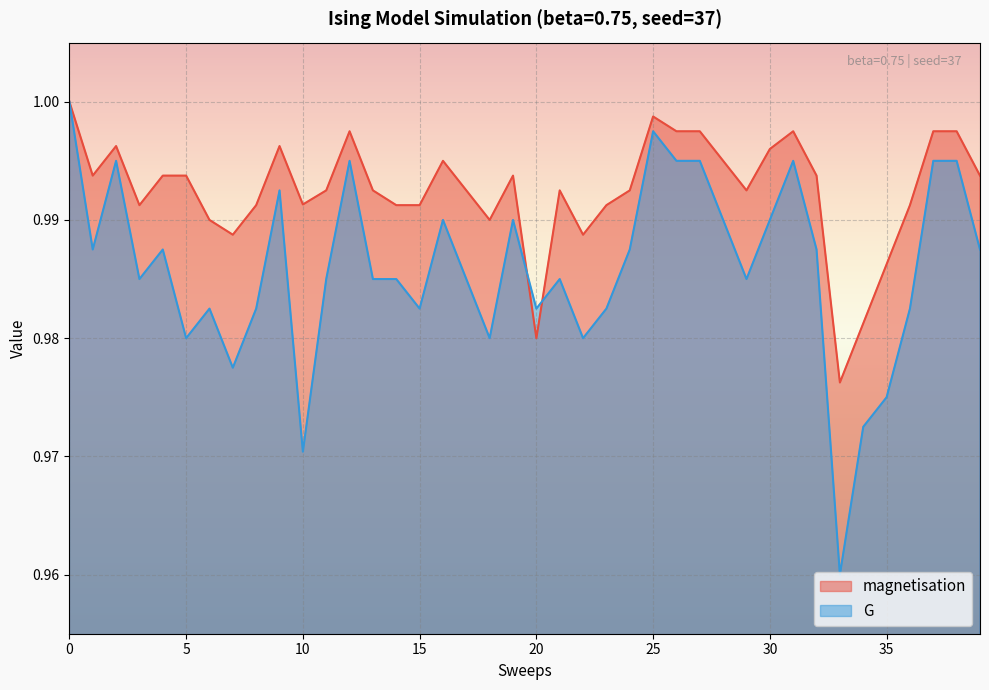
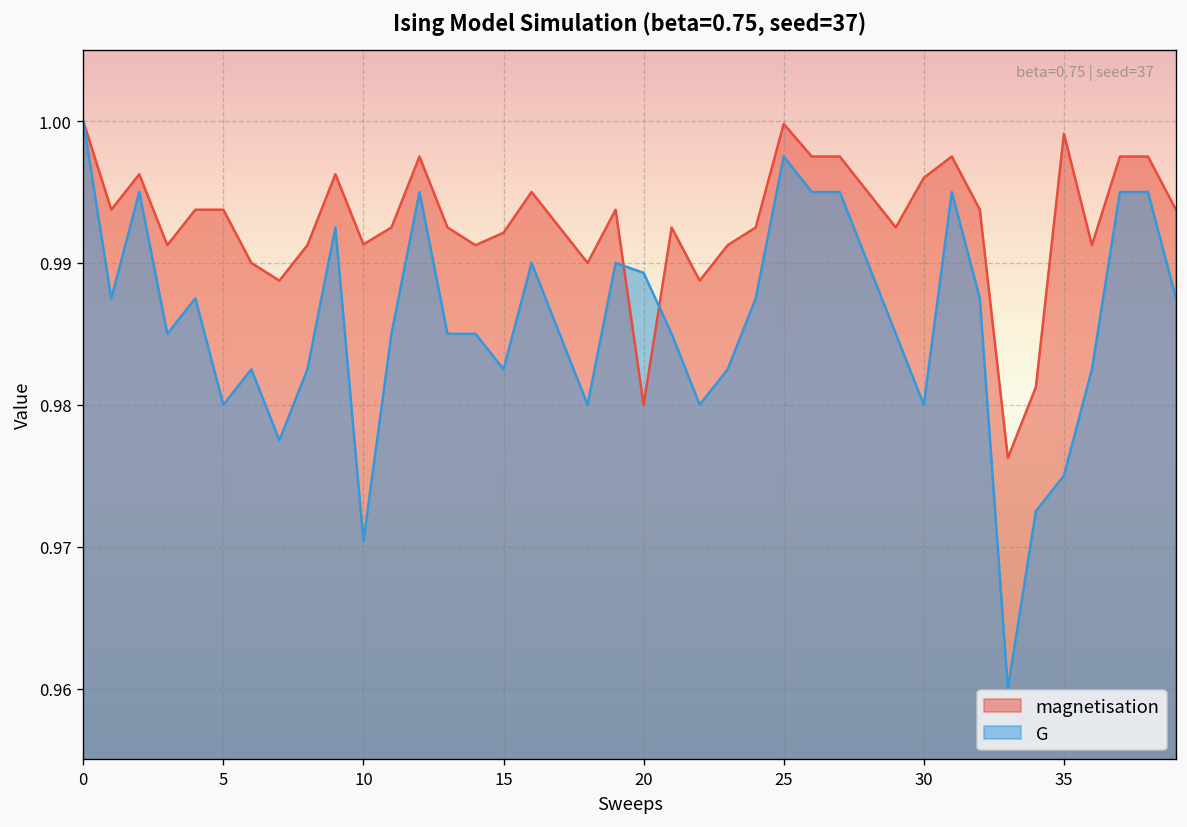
  {
    "magnetisation": {
      "5": 0.9938,
      "10": 0.9913,
-     "15": 0.9913,
+     "15": 0.9921,
      "20": 0.9800,
-     "25": 0.9988,
+     "25": 0.9998,
      "30": 0.9960,
-     "35": 0.9863
+     "35": 0.9991
    },
    "G": {
      "5": 0.9800,
      "10": 0.9704,
      "15": 0.9825,
-     "20": 0.9825,
+     "20": 0.9893,
      "25": 0.9975,
-     "30": 0.99,
+     "30": 0.98,
      "35": 0.9750
    }
  }
